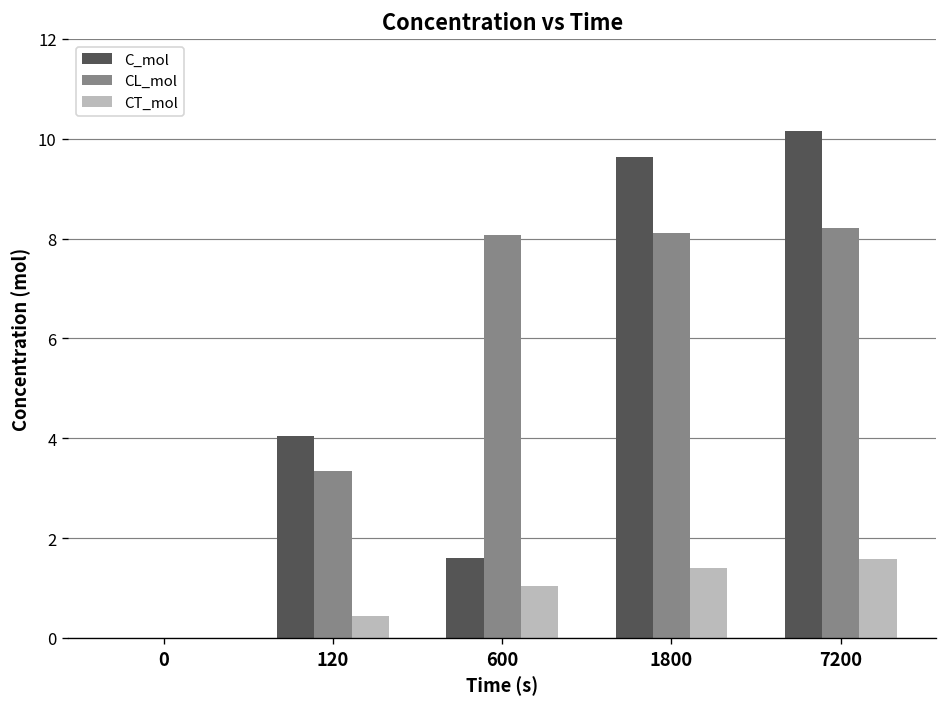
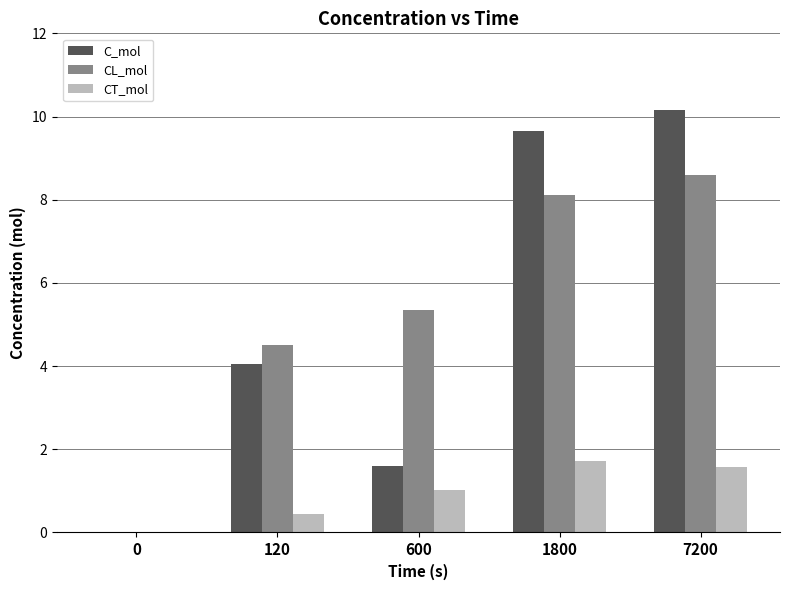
  {
    "C_mol": {
      "0": 0.0,
      "120": 4.0,
      "600": 1.6,
      "1800": 9.6,
      "7200": 10.2
    },
    "CL_mol": {
      "0": 0.0,
-     "120": 3.3,
-     "600": 8.1,
+     "120": 4.5,
+     "600": 5.3,
      "1800": 8.1,
-     "7200": 8.2
+     "7200": 8.6
    },
    "CT_mol": {
      "0": 0.0,
      "120": 0.4,
      "600": 1.0,
-     "1800": 1.4,
+     "1800": 1.7,
      "7200": 1.6
    }
  }
